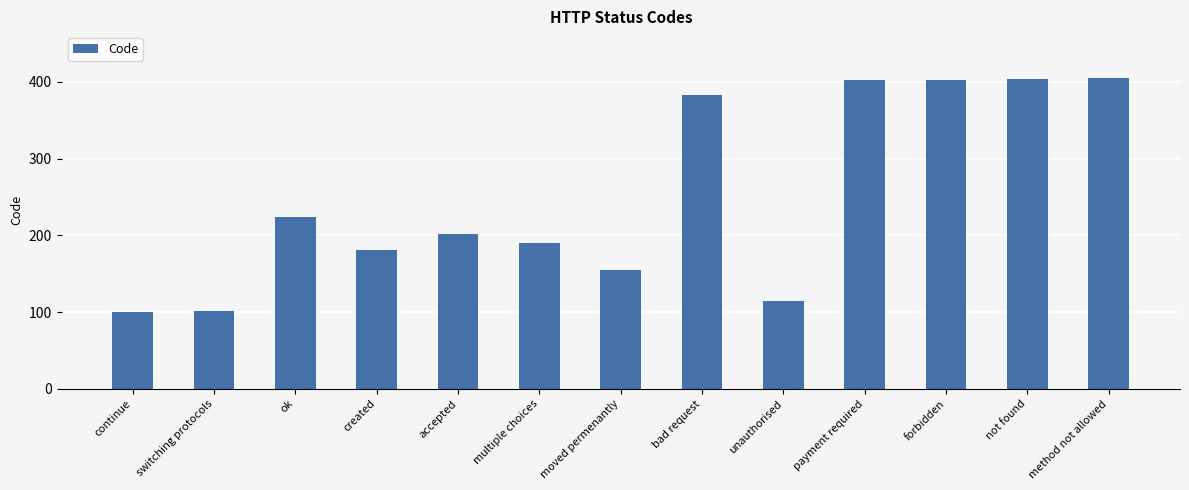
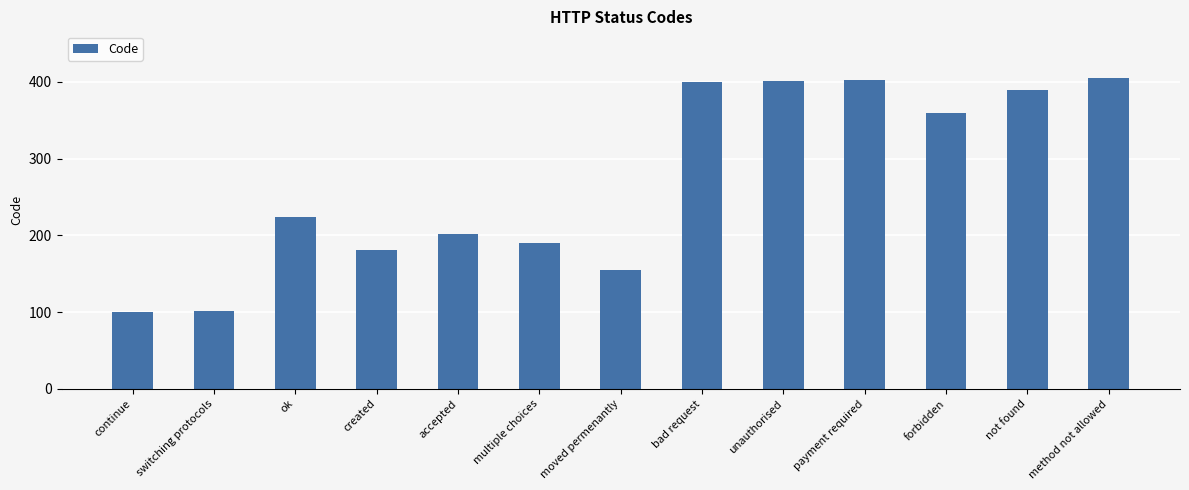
  {
    "continue": 100,
    "switching protocols": 100,
    "ok": 220,
    "created": 180,
    "accepted": 200,
    "multiple choices": 190,
    "moved permenantly": 160,
-   "bad request": 380,
-   "unauthorised": 110,
+   "bad request": 400,
+   "unauthorised": 400,
    "payment required": 400,
-   "forbidden": 400,
-   "not found": 400,
+   "forbidden": 360,
+   "not found": 390,
    "method not allowed": 410
  }
